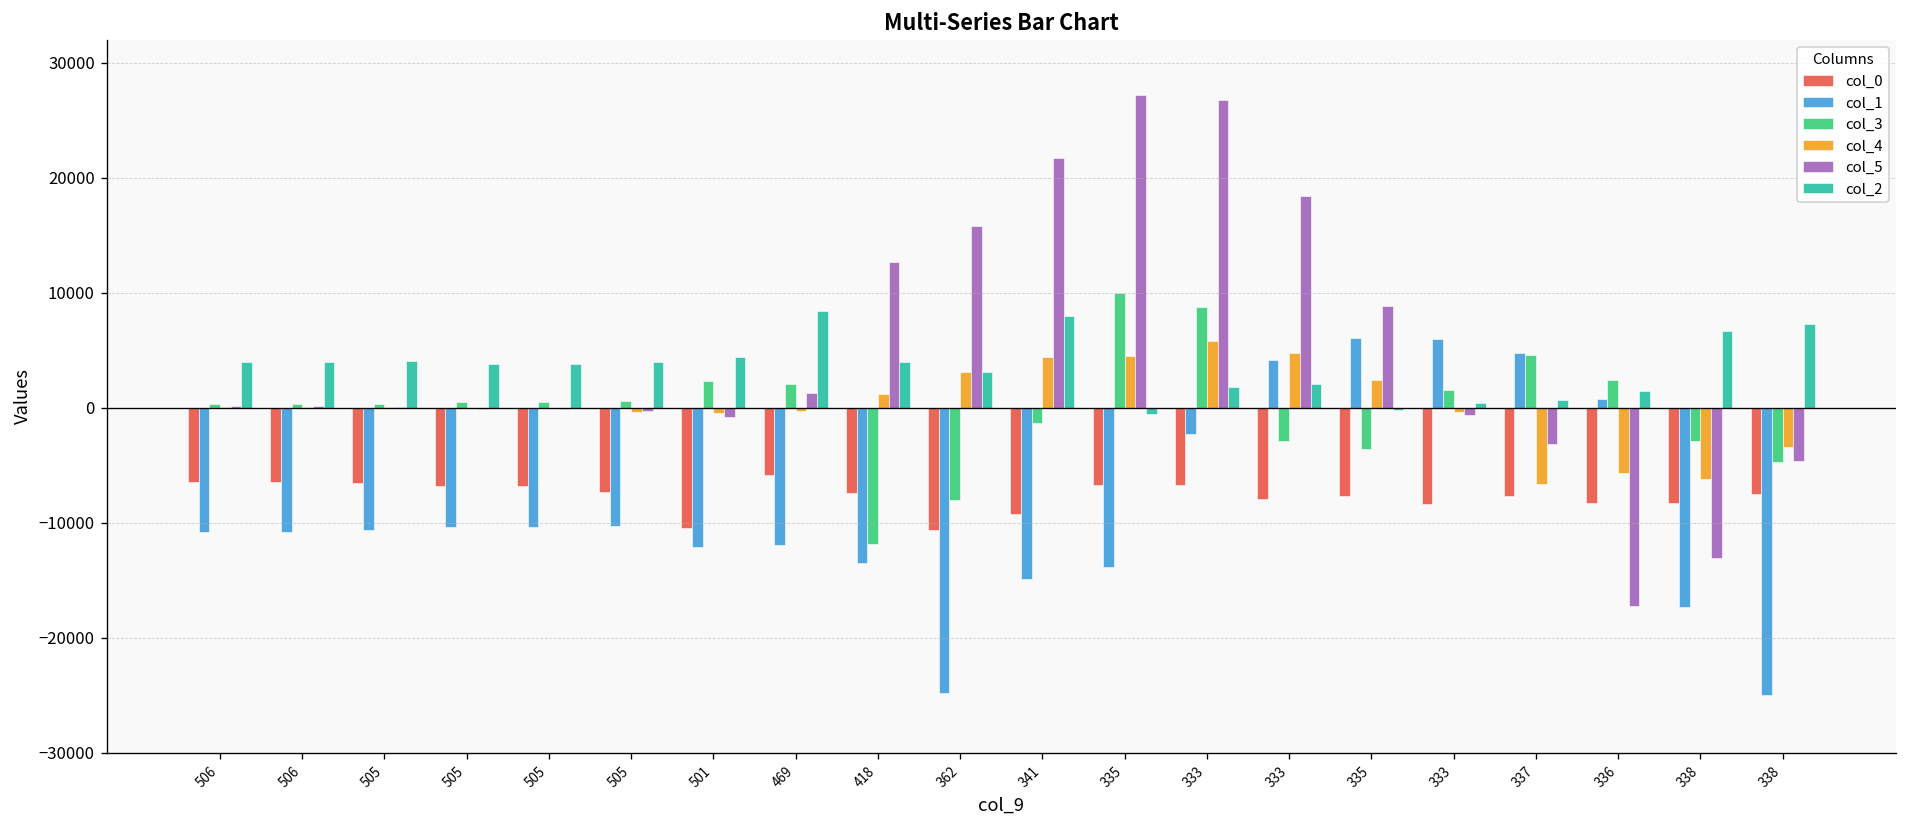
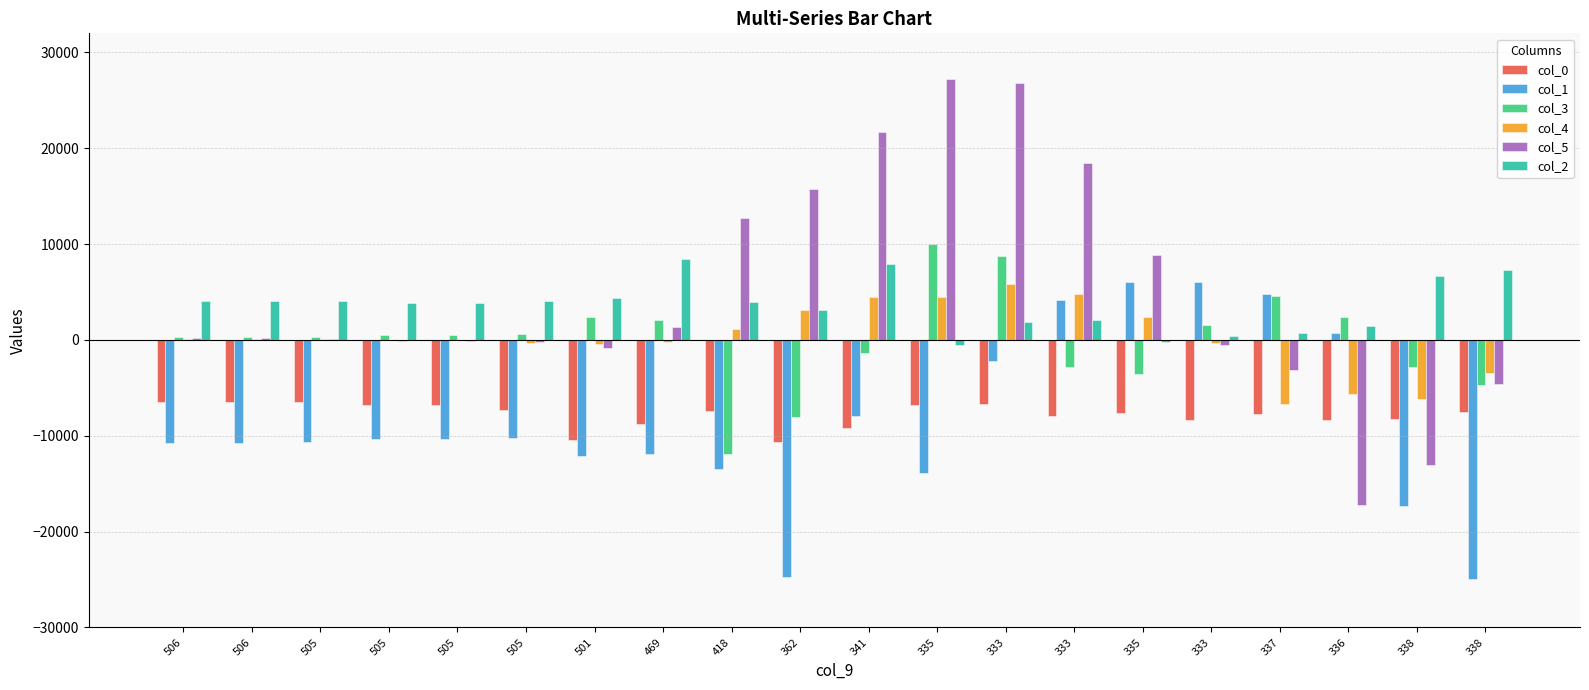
  {
    "col_0": {
      "501": -10000,
-     "469": -6000,
+     "469": -9000,
      "418": -7000,
      "362": -11000,
      "341": -9000,
      "337": -8000,
      "336": -8000
    },
    "col_1": {
      "501": -12000,
      "469": -12000,
      "418": -13000,
      "362": -25000,
-     "341": -15000,
+     "341": -8000,
      "337": 5000,
      "336": 1000
    },
    "col_4": {
      "501": 0,
      "469": 0,
      "418": 1000,
      "362": 3000,
      "341": 4000,
      "337": -7000,
      "336": -6000
    },
    "col_5": {
      "501": -1000,
      "469": 1000,
      "418": 13000,
      "362": 16000,
      "341": 22000,
      "337": -3000,
      "336": -17000
    }
  }
